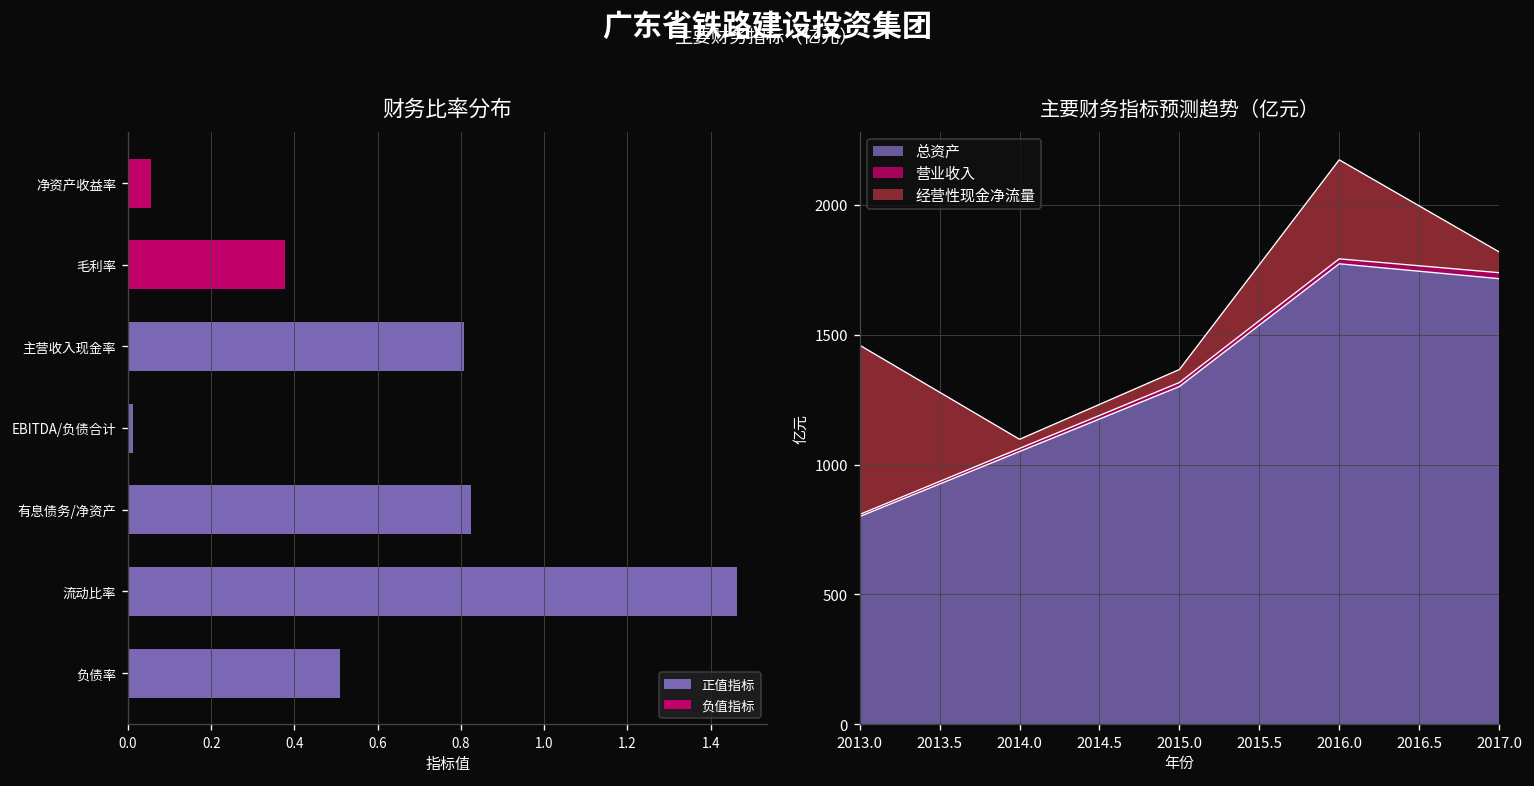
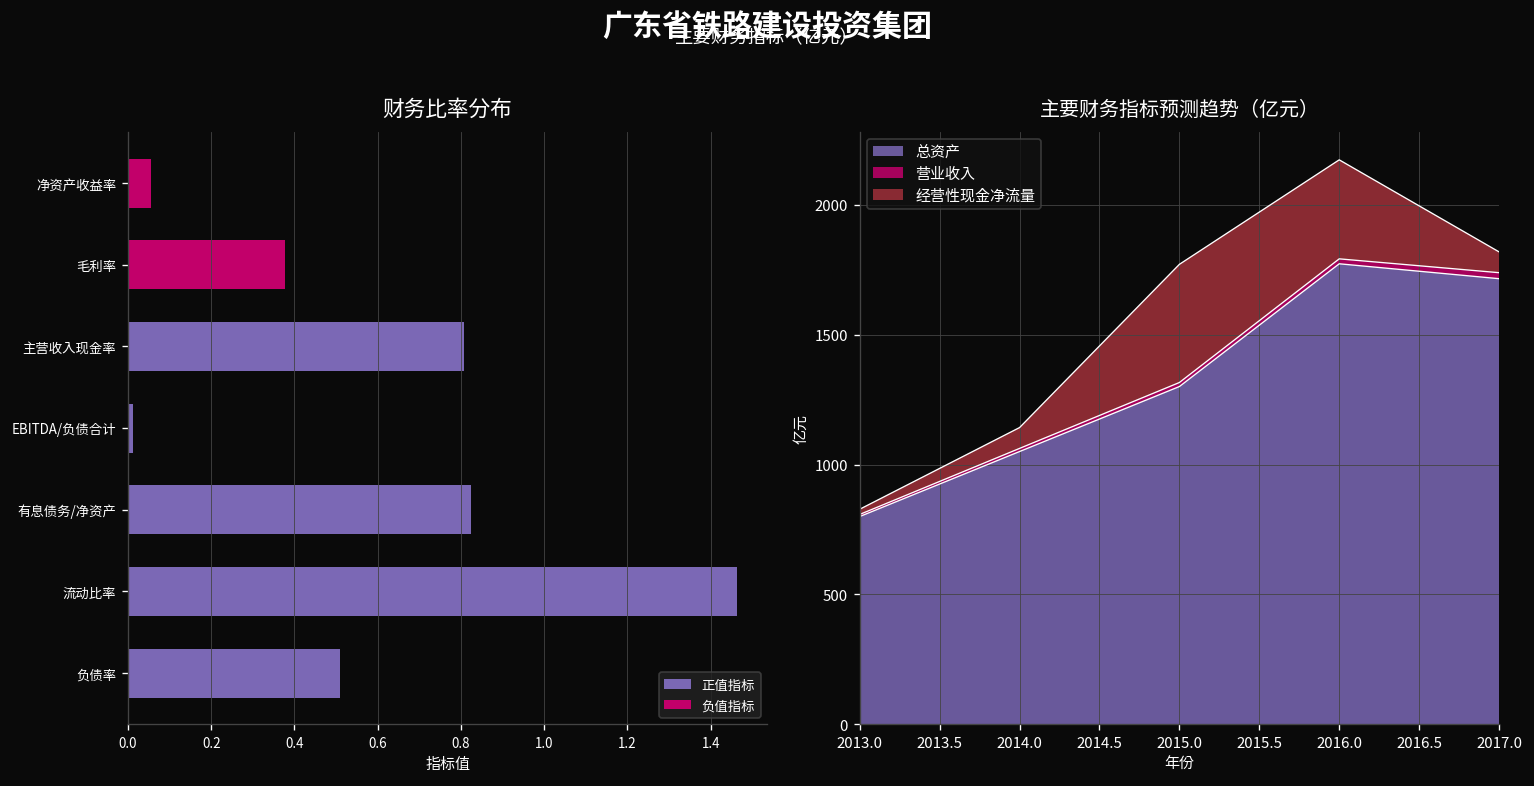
  {
    "财务比率分布": {
      "正值指标": {
        "净资产收益率": 0.00,
        "毛利率": 0.00,
        "主营收入现金率": 0.81,
        "EBITDA/负债合计": 0.01,
        "有息债务/净资产": 0.82,
        "流动比率": 1.46,
        "负债率": 0.51
      },
      "负值指标": {
        "净资产收益率": 0.06,
        "毛利率": 0.38,
        "主营收入现金率": 0.00,
        "EBITDA/负债合计": 0.00,
        "有息债务/净资产": 0.00,
        "流动比率": 0.00,
        "负债率": 0.00
      }
    },
    "主要财务指标预测趋势（亿元）": {
      "总资产": {
        "2014.0": 1050,
        "2015.0": 1300,
        "2016.0": 1770,
        "2017.0": 1710
      },
      "营业收入": {
        "2014.0": 10,
        "2015.0": 20,
        "2016.0": 20,
        "2017.0": 20
      },
      "经营性现金净流量": {
-       "2013.0": 650,
-       "2014.0": 40,
-       "2015.0": 50,
+       "2013.0": 20,
+       "2014.0": 80,
+       "2015.0": 450,
        "2016.0": 380,
        "2017.0": 80
      }
    }
  }
